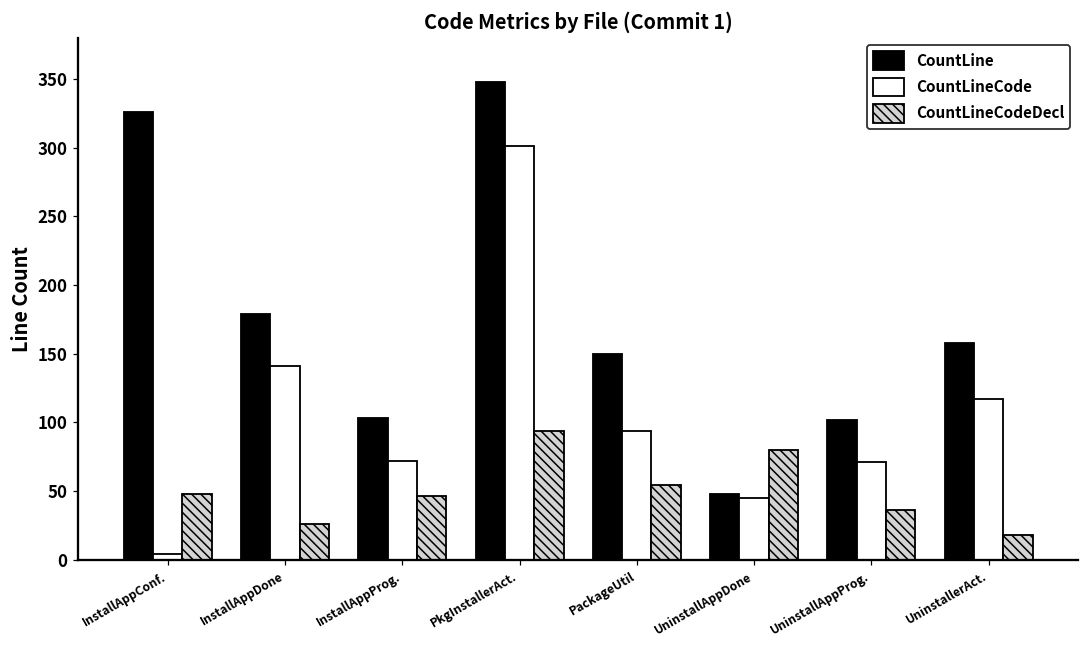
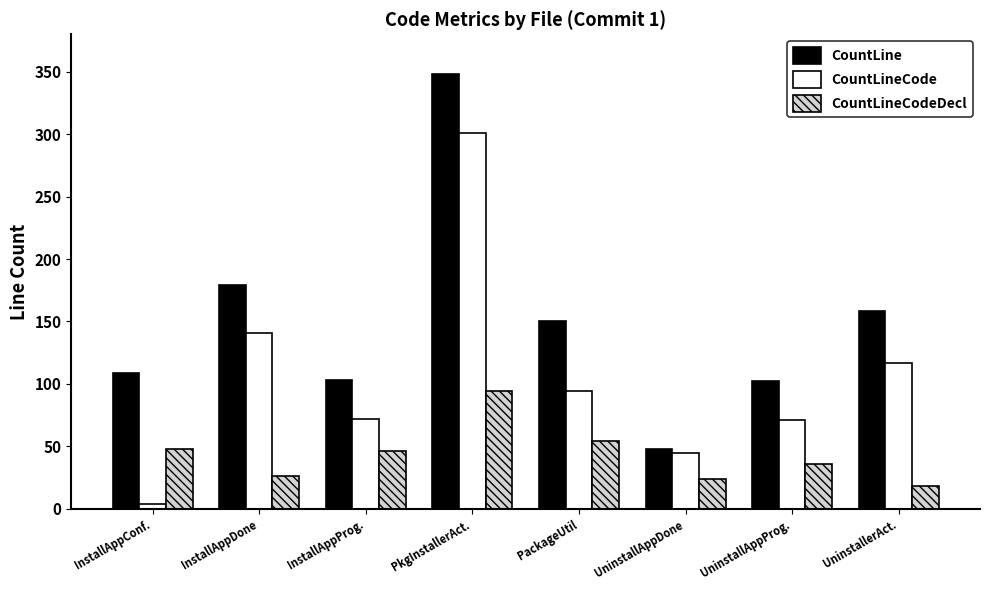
  {
    "CountLine": {
-     "InstallAppConf.": 326,
+     "InstallAppConf.": 109,
      "InstallAppDone": 179,
      "InstallAppProg.": 103,
      "PkgInstallerAct.": 348,
      "PackageUtil": 150,
      "UninstallAppDone": 48,
      "UninstallAppProg.": 102,
      "UninstallerAct.": 158
    },
    "CountLineCode": {
      "InstallAppConf.": 4,
      "InstallAppDone": 141,
      "InstallAppProg.": 72,
      "PkgInstallerAct.": 301,
      "PackageUtil": 94,
      "UninstallAppDone": 45,
      "UninstallAppProg.": 71,
      "UninstallerAct.": 117
    },
    "CountLineCodeDecl": {
      "InstallAppConf.": 48,
      "InstallAppDone": 26,
      "InstallAppProg.": 46,
      "PkgInstallerAct.": 94,
      "PackageUtil": 54,
-     "UninstallAppDone": 80,
+     "UninstallAppDone": 24,
      "UninstallAppProg.": 36,
      "UninstallerAct.": 18
    }
  }
